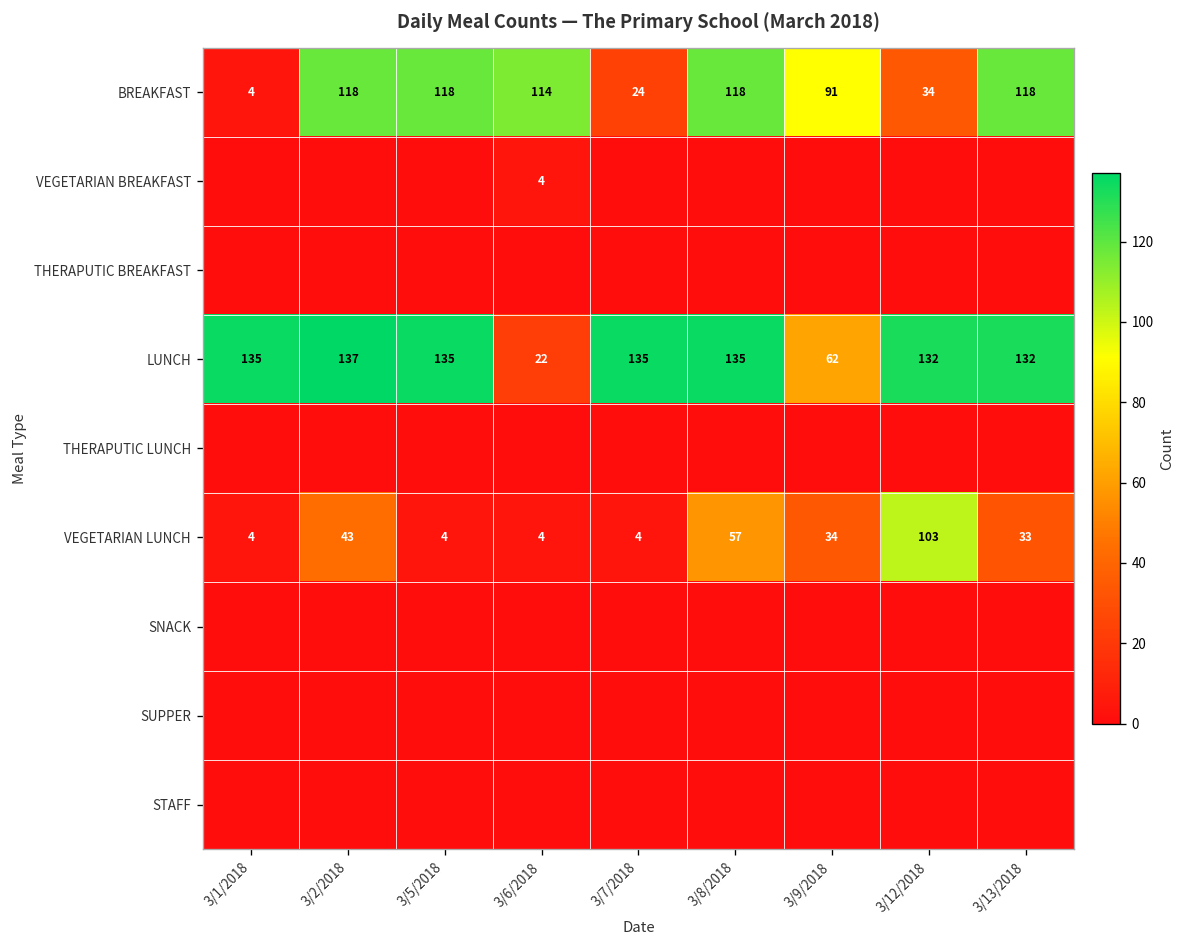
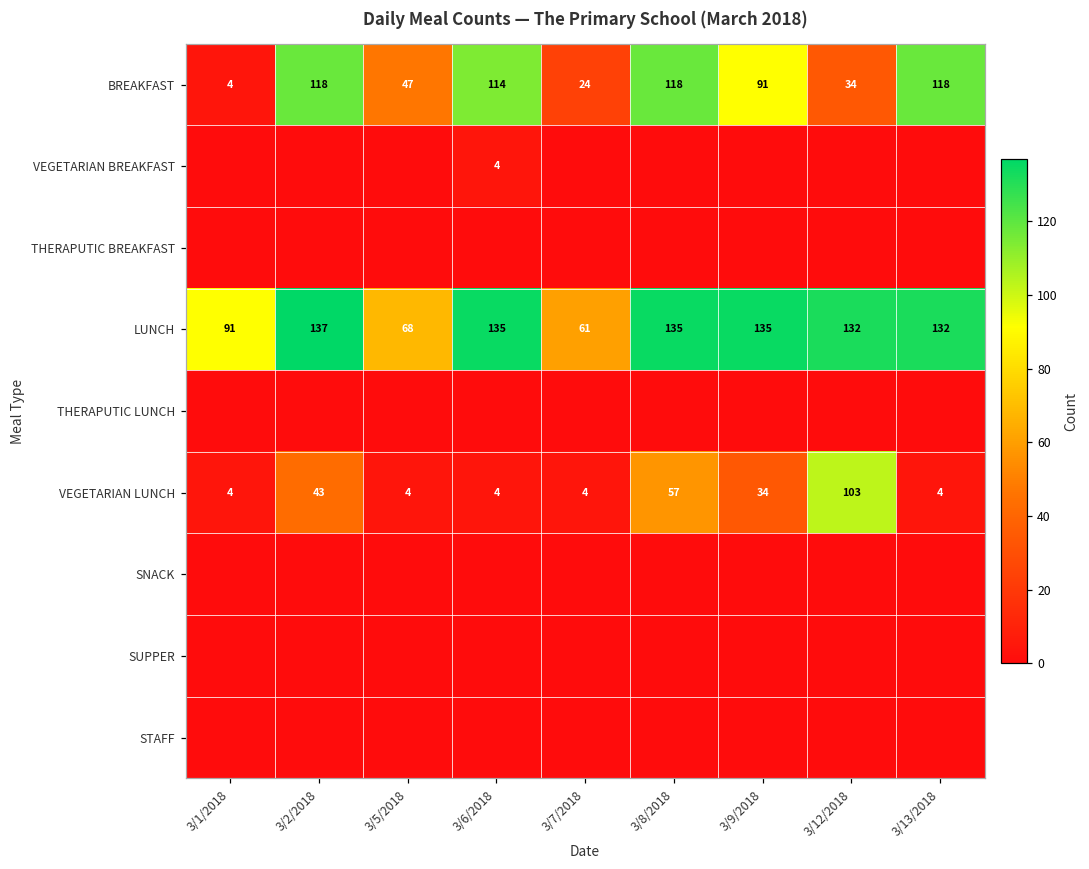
  {
    "BREAKFAST": {
      "3/1/2018": 4,
      "3/2/2018": 118,
-     "3/5/2018": 118,
+     "3/5/2018": 47,
      "3/6/2018": 114,
      "3/7/2018": 24,
      "3/8/2018": 118,
      "3/9/2018": 91,
      "3/12/2018": 34,
      "3/13/2018": 118
    },
    "VEGETARIAN BREAKFAST": {
      "3/6/2018": 4
    },
    "LUNCH": {
-     "3/1/2018": 135,
+     "3/1/2018": 91,
      "3/2/2018": 137,
-     "3/5/2018": 135,
-     "3/6/2018": 22,
-     "3/7/2018": 135,
+     "3/5/2018": 68,
+     "3/6/2018": 135,
+     "3/7/2018": 61,
      "3/8/2018": 135,
-     "3/9/2018": 62,
+     "3/9/2018": 135,
      "3/12/2018": 132,
      "3/13/2018": 132
    },
    "VEGETARIAN LUNCH": {
      "3/1/2018": 4,
      "3/2/2018": 43,
      "3/5/2018": 4,
      "3/6/2018": 4,
      "3/7/2018": 4,
      "3/8/2018": 57,
      "3/9/2018": 34,
      "3/12/2018": 103,
-     "3/13/2018": 33
+     "3/13/2018": 4
    }
  }
